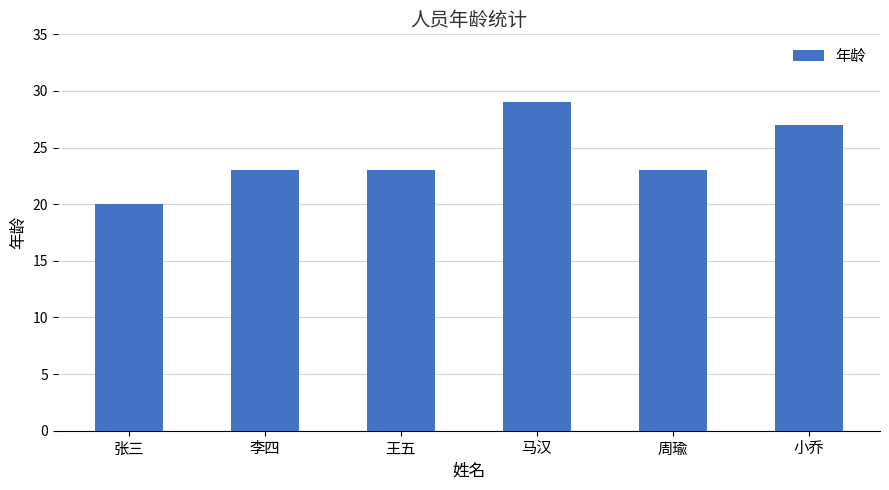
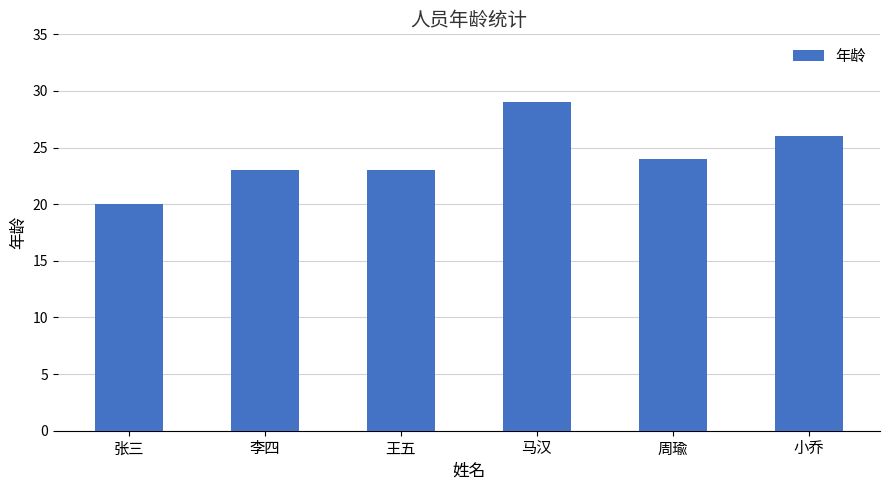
  {
    "张三": 20,
    "李四": 23,
    "王五": 23,
    "马汉": 29,
-   "周瑜": 23,
-   "小乔": 27
+   "周瑜": 24,
+   "小乔": 26
  }
